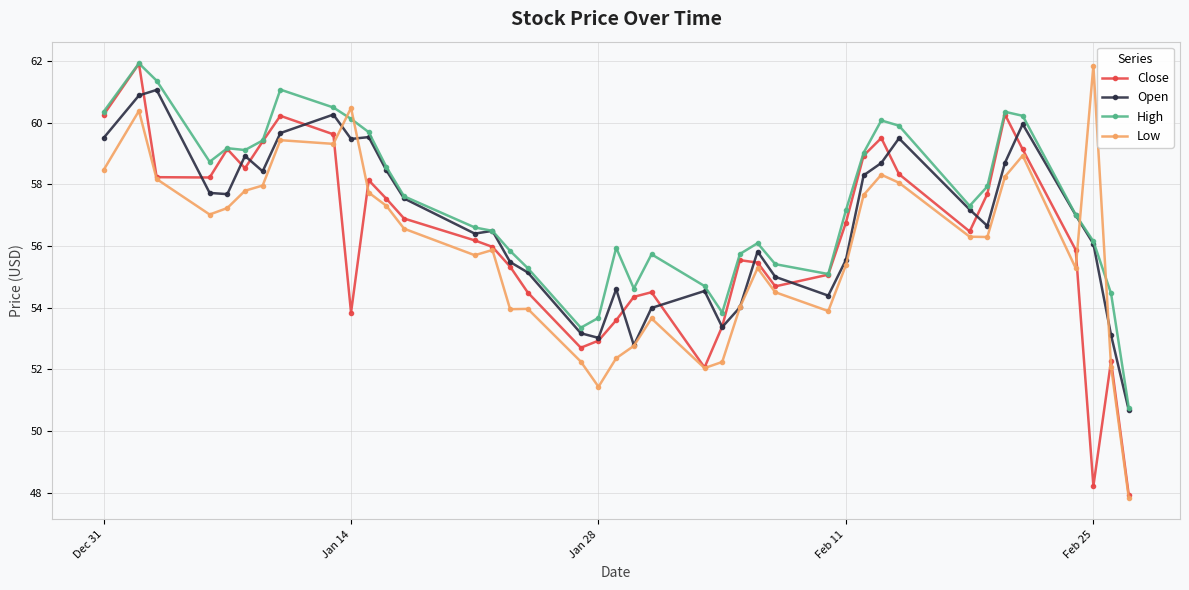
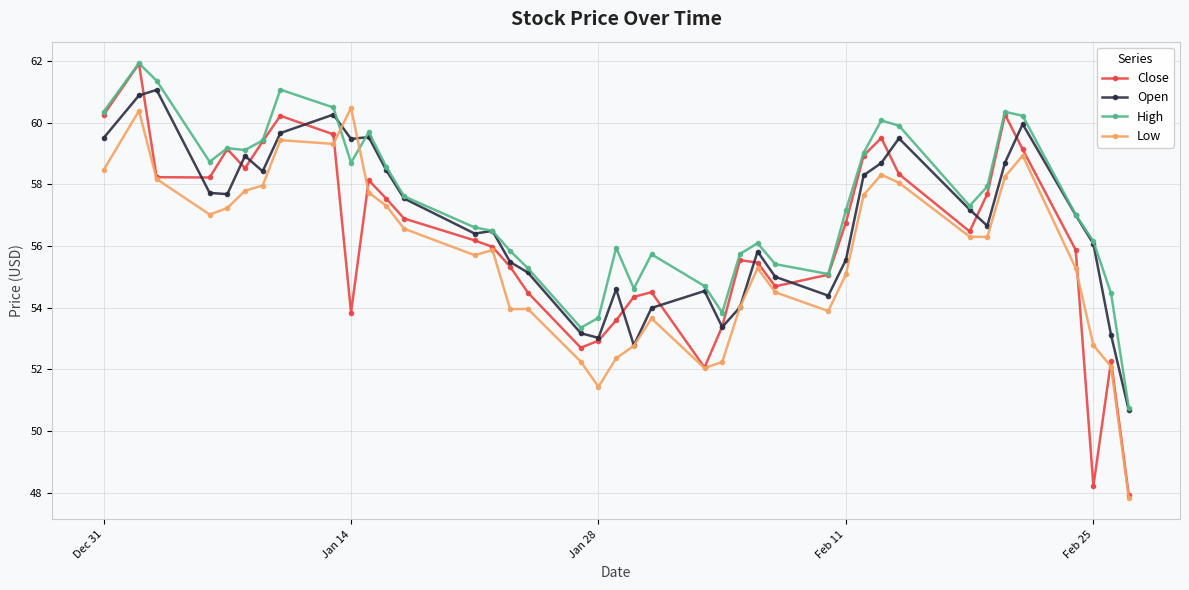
  {
    "Close": {
      "Dec 31": 60.3,
      "Jan 14": 53.8,
      "Jan 28": 52.9,
      "Feb 11": 56.8,
      "Feb 25": 48.2
    },
    "Open": {
      "Dec 31": 59.5,
      "Jan 14": 59.5,
      "Jan 28": 53.0,
      "Feb 11": 55.5
    },
    "High": {
      "Dec 31": 60.3,
-     "Jan 14": 60.1,
+     "Jan 14": 58.7,
      "Jan 28": 53.7,
      "Feb 11": 57.2
    },
    "Low": {
      "Dec 31": 58.5,
      "Jan 14": 60.5,
      "Jan 28": 51.4,
-     "Feb 11": 55.4,
-     "Feb 25": 61.8
+     "Feb 11": 55.1,
+     "Feb 25": 52.8
    }
  }
